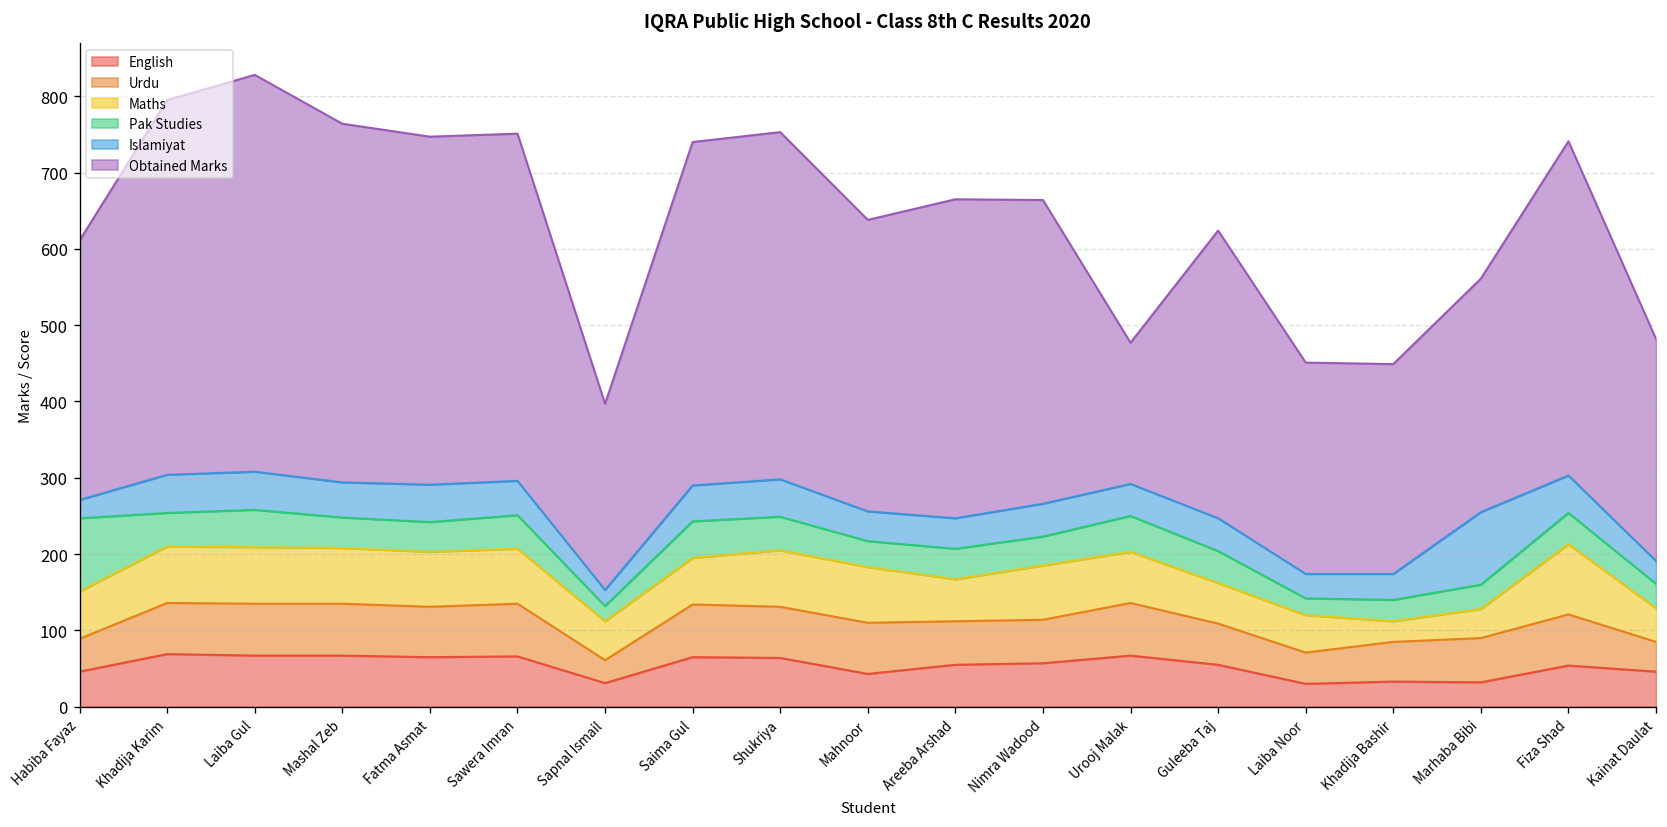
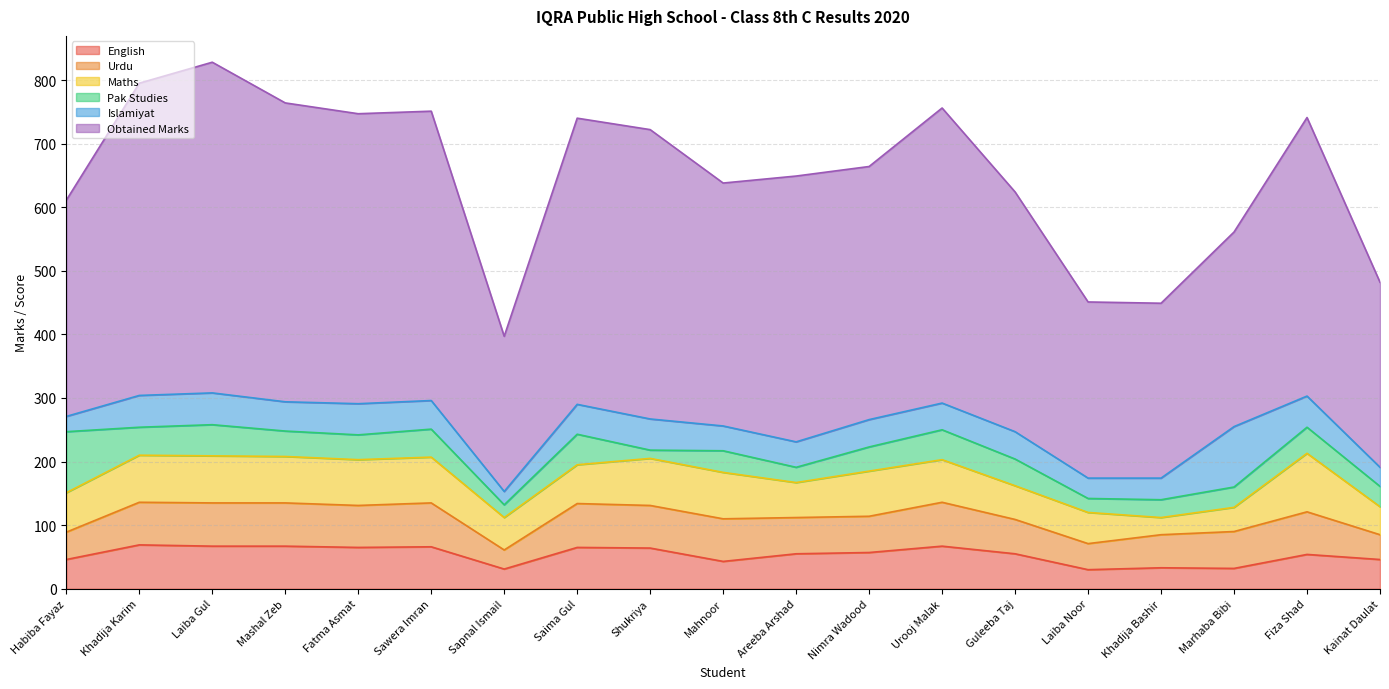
  {
    "Maths": {
      "Habiba Fayaz": 60,
      "Khadija Karim": 70,
      "Laiba Gul": 70,
      "Mashal Zeb": 70,
      "Fatma Asmat": 70,
      "Sawera Imran": 70,
      "Sapnal Ismail": 50,
      "Saima Gul": 60,
      "Shukriya": 70,
      "Mahnoor": 70,
      "Areeba Arshad": 60,
      "Nimra Wadood": 70,
      "Urooj Malak": 70,
      "Guleeba Taj": 50,
      "Laiba Noor": 50,
      "Khadija Bashir": 30,
      "Marhaba Bibi": 40,
      "Fiza Shad": 90,
      "Kainat Daulat": 40
    },
    "Pak Studies": {
      "Habiba Fayaz": 100,
      "Khadija Karim": 40,
      "Laiba Gul": 50,
      "Mashal Zeb": 40,
      "Fatma Asmat": 40,
      "Sawera Imran": 40,
      "Sapnal Ismail": 20,
      "Saima Gul": 50,
-     "Shukriya": 40,
+     "Shukriya": 10,
      "Mahnoor": 30,
-     "Areeba Arshad": 40,
+     "Areeba Arshad": 20,
      "Nimra Wadood": 40,
      "Urooj Malak": 50,
      "Guleeba Taj": 40,
      "Laiba Noor": 20,
      "Khadija Bashir": 30,
      "Marhaba Bibi": 30,
      "Fiza Shad": 40,
      "Kainat Daulat": 30
    },
    "Islamiyat": {
      "Habiba Fayaz": 20,
      "Khadija Karim": 50,
      "Laiba Gul": 50,
      "Mashal Zeb": 50,
      "Fatma Asmat": 50,
      "Sawera Imran": 50,
      "Sapnal Ismail": 20,
      "Saima Gul": 50,
      "Shukriya": 50,
      "Mahnoor": 40,
      "Areeba Arshad": 40,
      "Nimra Wadood": 40,
      "Urooj Malak": 40,
      "Guleeba Taj": 40,
      "Laiba Noor": 30,
      "Khadija Bashir": 30,
      "Marhaba Bibi": 100,
      "Fiza Shad": 50,
      "Kainat Daulat": 30
    },
    "Obtained Marks": {
      "Habiba Fayaz": 340,
      "Laiba Gul": 520,
      "Mashal Zeb": 470,
      "Fatma Asmat": 460,
      "Sawera Imran": 460,
      "Sapnal Ismail": 240,
      "Saima Gul": 450,
      "Shukriya": 460,
      "Mahnoor": 380,
      "Areeba Arshad": 420,
      "Nimra Wadood": 400,
-     "Urooj Malak": 190,
+     "Urooj Malak": 460,
      "Guleeba Taj": 380,
      "Laiba Noor": 280,
      "Khadija Bashir": 280,
      "Marhaba Bibi": 310,
      "Fiza Shad": 440,
      "Kainat Daulat": 290
    }
  }
